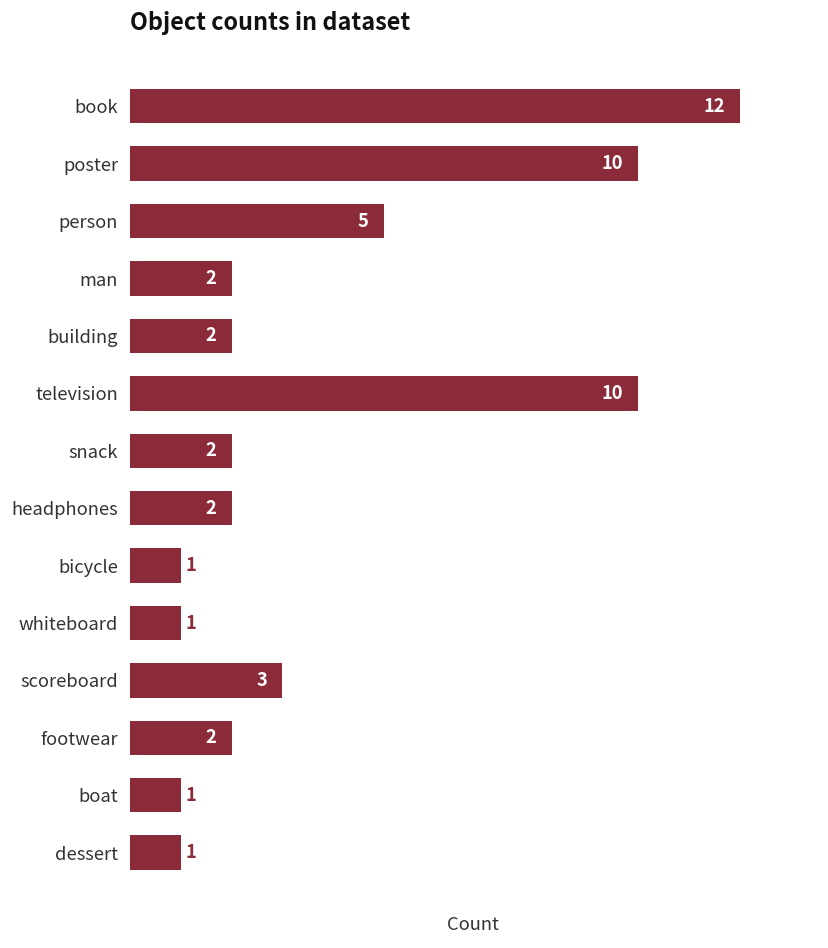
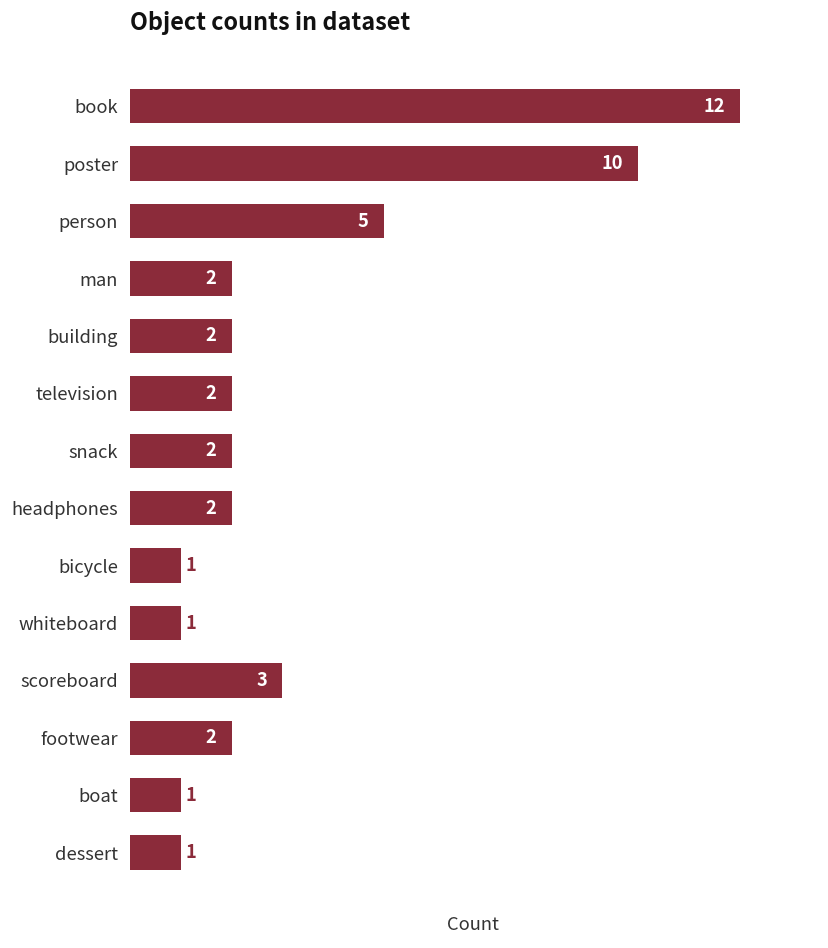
  {
    "book": 12,
    "poster": 10,
    "person": 5,
    "man": 2,
    "building": 2,
-   "television": 10,
+   "television": 2,
    "snack": 2,
    "headphones": 2,
    "bicycle": 1,
    "whiteboard": 1,
    "scoreboard": 3,
    "footwear": 2,
    "boat": 1,
    "dessert": 1
  }
